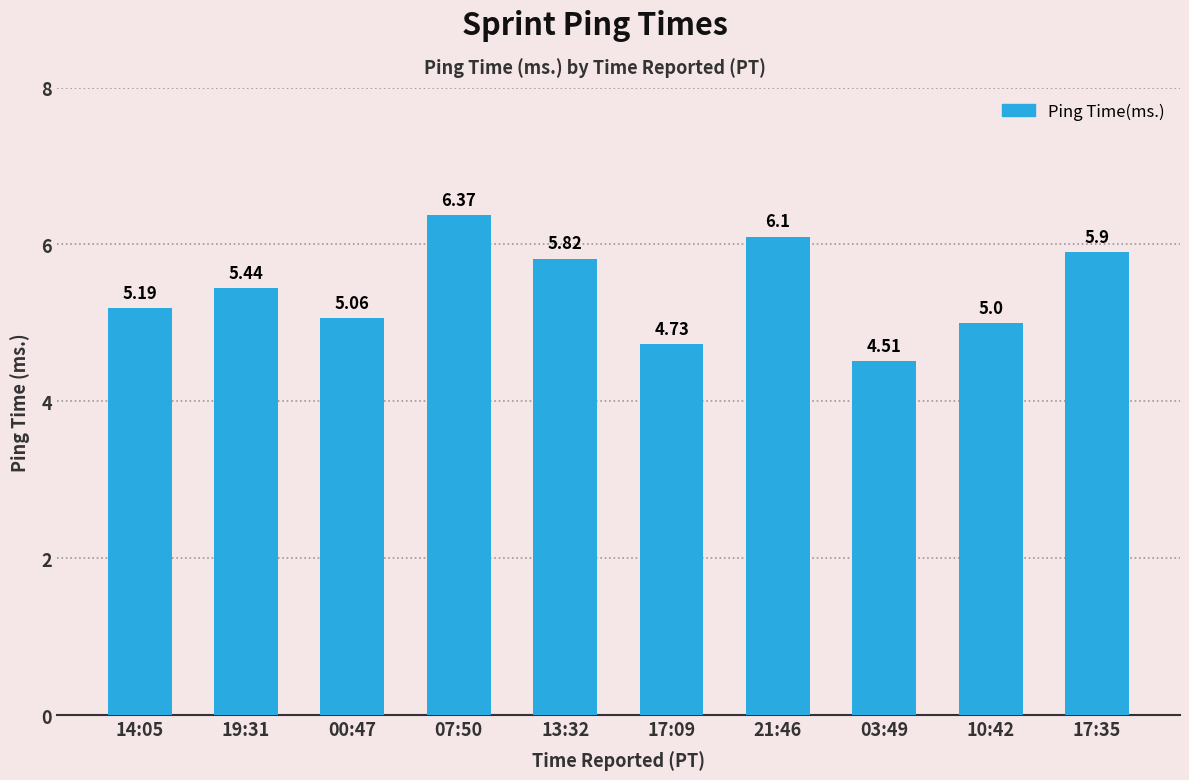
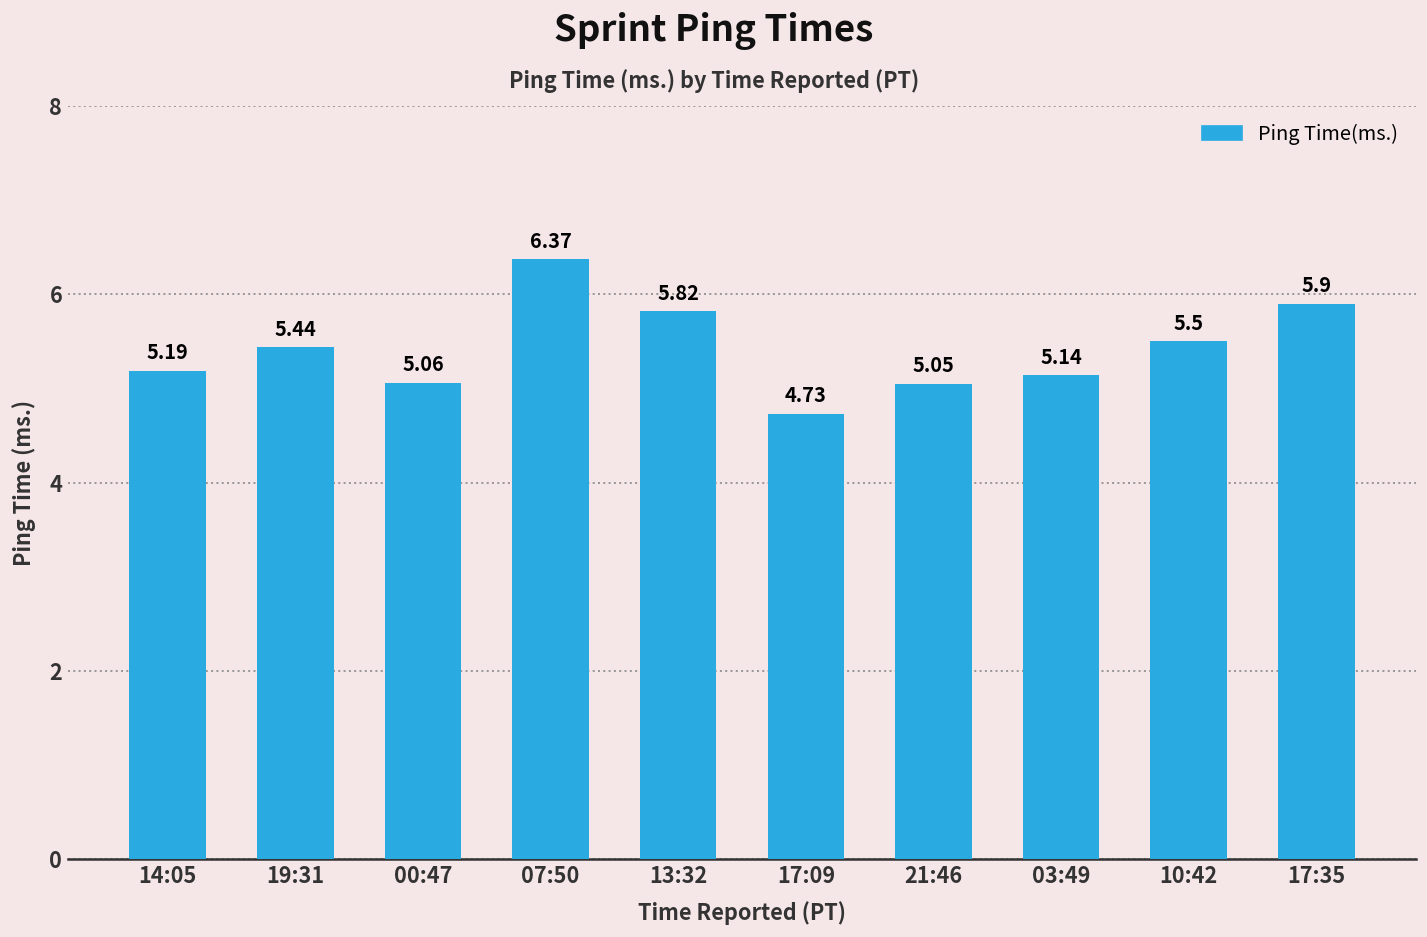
  {
    "14:05": 5.19,
    "19:31": 5.44,
    "00:47": 5.06,
    "07:50": 6.37,
    "13:32": 5.82,
    "17:09": 4.73,
-   "21:46": 6.1,
-   "03:49": 4.51,
-   "10:42": 5.0,
+   "21:46": 5.05,
+   "03:49": 5.14,
+   "10:42": 5.5,
    "17:35": 5.9
  }
